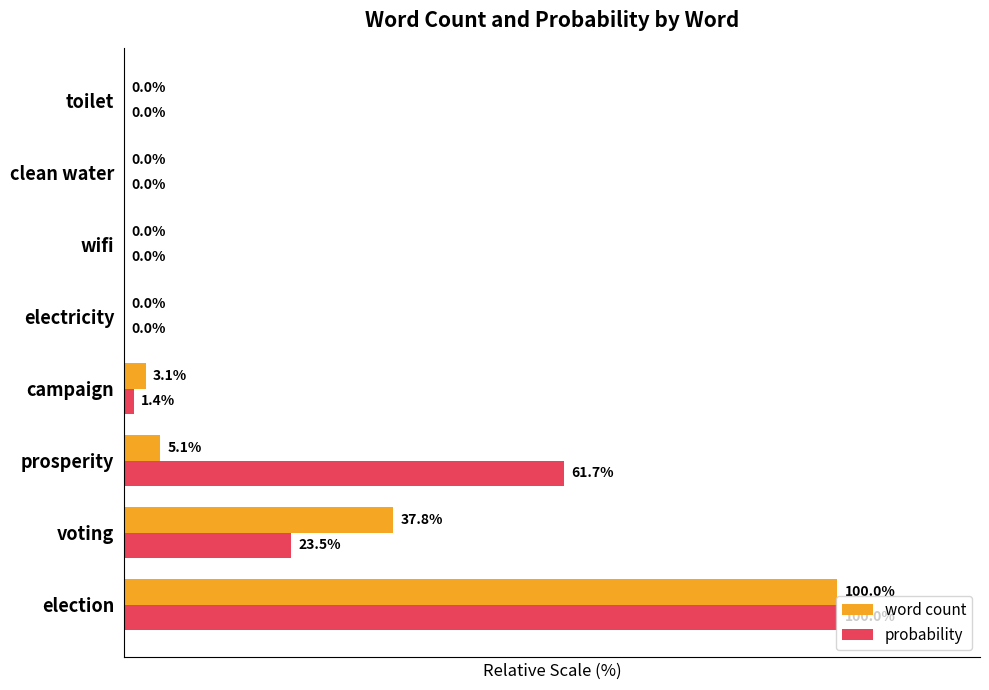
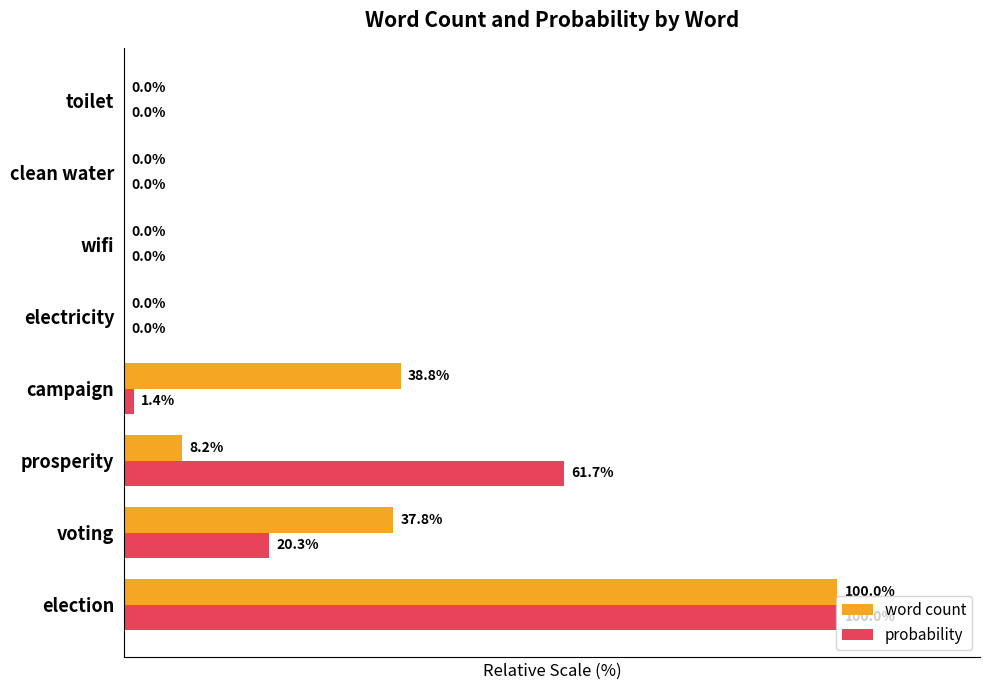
  {
    "word count": {
      "toilet": "0.0%",
      "clean water": "0.0%",
      "wifi": "0.0%",
      "electricity": "0.0%",
-     "campaign": "3.1%",
-     "prosperity": "5.1%",
+     "campaign": "38.8%",
+     "prosperity": "8.2%",
      "voting": "37.8%"
    },
    "probability": {
      "toilet": "0.0%",
      "clean water": "0.0%",
      "wifi": "0.0%",
      "electricity": "0.0%",
      "campaign": "1.4%",
      "prosperity": "61.7%",
-     "voting": "23.5%"
+     "voting": "20.3%"
    }
  }
